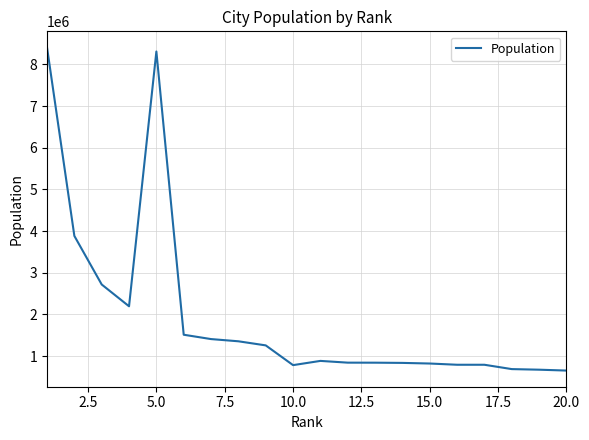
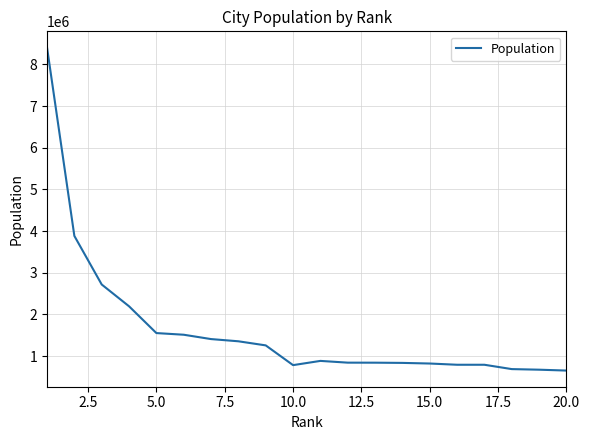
  {
-   "5.0": 8300000,
+   "5.0": 1600000,
    "10.0": 800000,
    "15.0": 800000,
    "20.0": 700000
  }
